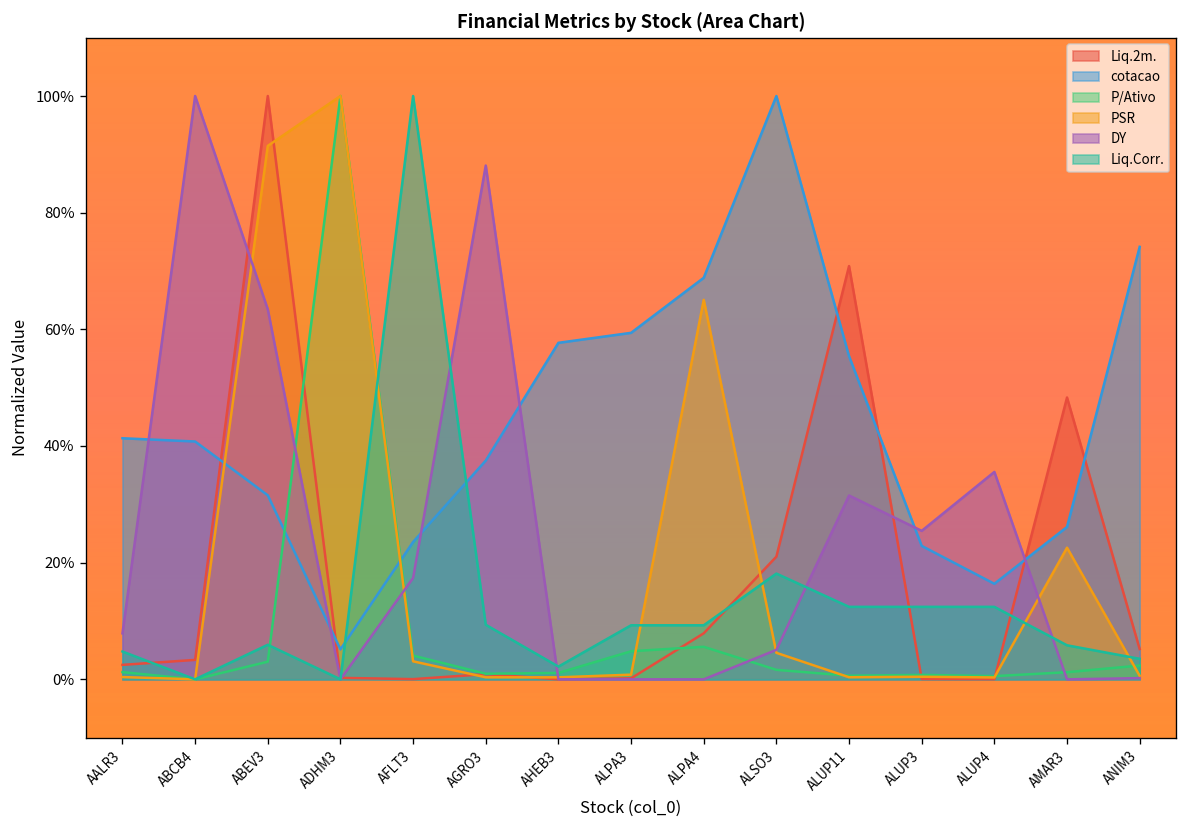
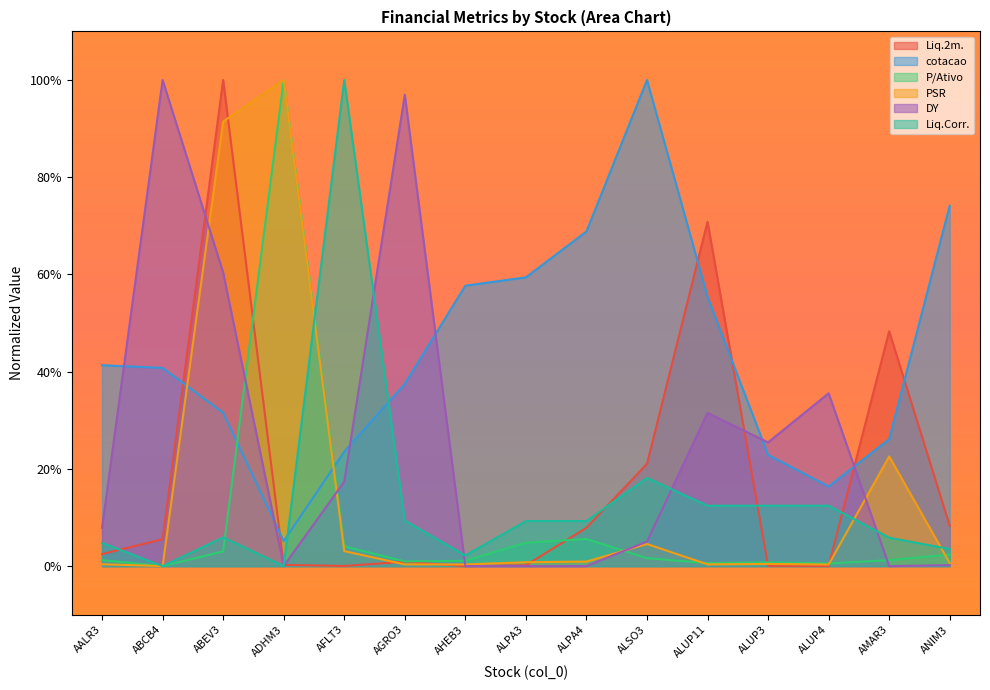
  {
    "Liq.2m.": {
      "AALR3": "2%",
-     "ABCB4": "3%",
+     "ABCB4": "6%",
      "ABEV3": "100%",
      "AFLT3": "0%",
      "ALPA4": "8%",
      "ALSO3": "21%",
      "ALUP11": "71%",
      "AMAR3": "48%",
-     "ANIM3": "5%"
+     "ANIM3": "8%"
    },
    "PSR": {
      "AALR3": "0%",
      "ABEV3": "91%",
      "AFLT3": "3%",
      "AGRO3": "0%",
      "ALPA3": "1%",
-     "ALPA4": "65%",
+     "ALPA4": "1%",
      "AMAR3": "23%"
    },
    "DY": {
      "AALR3": "8%",
      "ABCB4": "100%",
-     "ABEV3": "63%",
+     "ABEV3": "60%",
      "AFLT3": "17%",
-     "AGRO3": "88%",
+     "AGRO3": "97%",
      "ALPA4": "0%",
      "ALUP11": "32%",
      "ALUP3": "25%",
      "ALUP4": "36%",
      "AMAR3": "0%"
    }
  }
